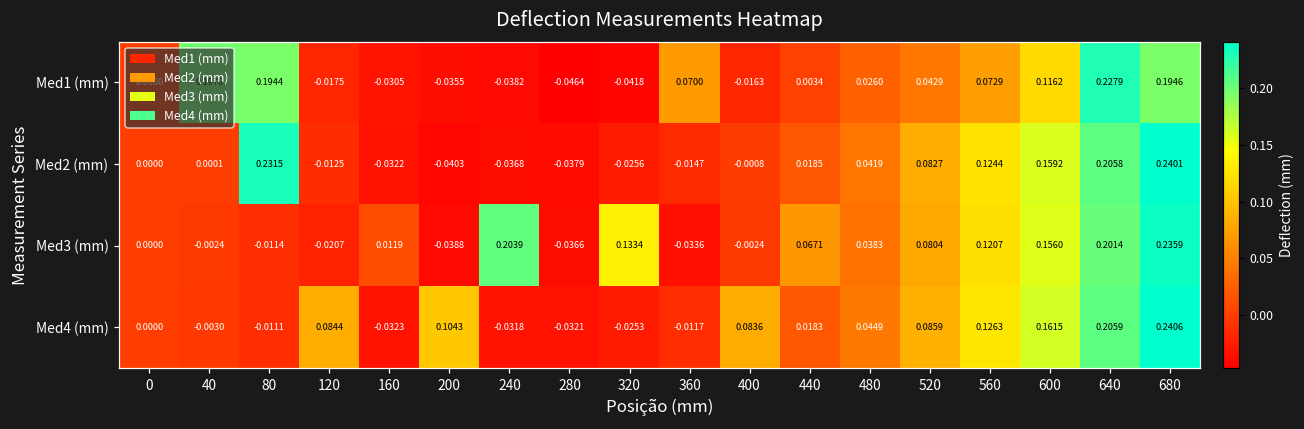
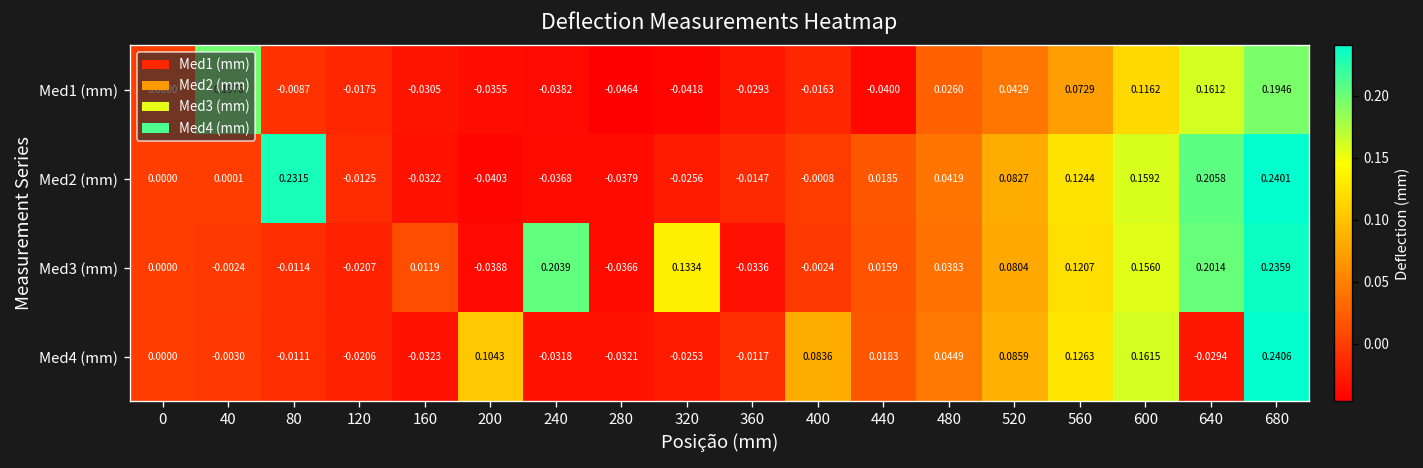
  {
    "Med1 (mm)": {
-     "80": 0.1944,
+     "80": -0.0087,
      "120": -0.0175,
      "160": -0.0305,
      "200": -0.0355,
      "240": -0.0382,
      "280": -0.0464,
      "320": -0.0418,
-     "360": 0.0700,
+     "360": -0.0293,
      "400": -0.0163,
-     "440": 0.0034,
+     "440": -0.0400,
      "480": 0.0260,
      "520": 0.0429,
      "560": 0.0729,
      "600": 0.1162,
-     "640": 0.2279,
+     "640": 0.1612,
      "680": 0.1946
    },
    "Med2 (mm)": {
      "0": 0.0000,
      "40": 0.0001,
      "80": 0.2315,
      "120": -0.0125,
      "160": -0.0322,
      "200": -0.0403,
      "240": -0.0368,
      "280": -0.0379,
      "320": -0.0256,
      "360": -0.0147,
      "400": -0.0008,
      "440": 0.0185,
      "480": 0.0419,
      "520": 0.0827,
      "560": 0.1244,
      "600": 0.1592,
      "640": 0.2058,
      "680": 0.2401
    },
    "Med3 (mm)": {
      "0": 0.0000,
      "40": -0.0024,
      "80": -0.0114,
      "120": -0.0207,
      "160": 0.0119,
      "200": -0.0388,
      "240": 0.2039,
      "280": -0.0366,
      "320": 0.1334,
      "360": -0.0336,
      "400": -0.0024,
-     "440": 0.0671,
+     "440": 0.0159,
      "480": 0.0383,
      "520": 0.0804,
      "560": 0.1207,
      "600": 0.1560,
      "640": 0.2014,
      "680": 0.2359
    },
    "Med4 (mm)": {
      "0": 0.0000,
      "40": -0.0030,
      "80": -0.0111,
-     "120": 0.0844,
+     "120": -0.0206,
      "160": -0.0323,
      "200": 0.1043,
      "240": -0.0318,
      "280": -0.0321,
      "320": -0.0253,
      "360": -0.0117,
      "400": 0.0836,
      "440": 0.0183,
      "480": 0.0449,
      "520": 0.0859,
      "560": 0.1263,
      "600": 0.1615,
-     "640": 0.2059,
+     "640": -0.0294,
      "680": 0.2406
    }
  }
